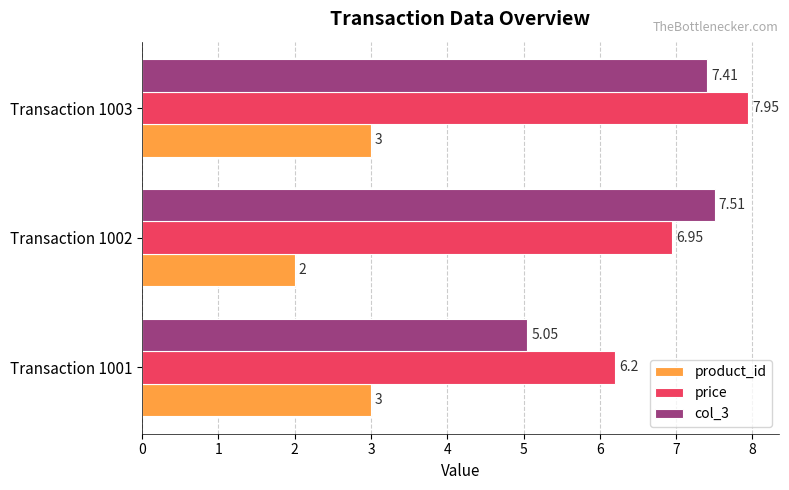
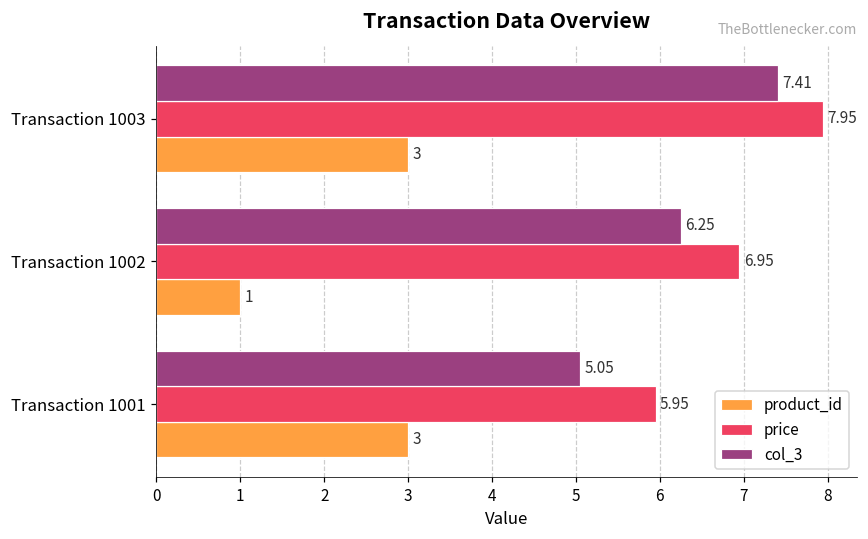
  {
    "product_id": {
      "Transaction 1003": 3,
-     "Transaction 1002": 2,
+     "Transaction 1002": 1,
      "Transaction 1001": 3
    },
    "price": {
      "Transaction 1003": 7.95,
      "Transaction 1002": 6.95,
-     "Transaction 1001": 6.2
+     "Transaction 1001": 5.95
    },
    "col_3": {
      "Transaction 1003": 7.41,
-     "Transaction 1002": 7.51,
+     "Transaction 1002": 6.25,
      "Transaction 1001": 5.05
    }
  }
